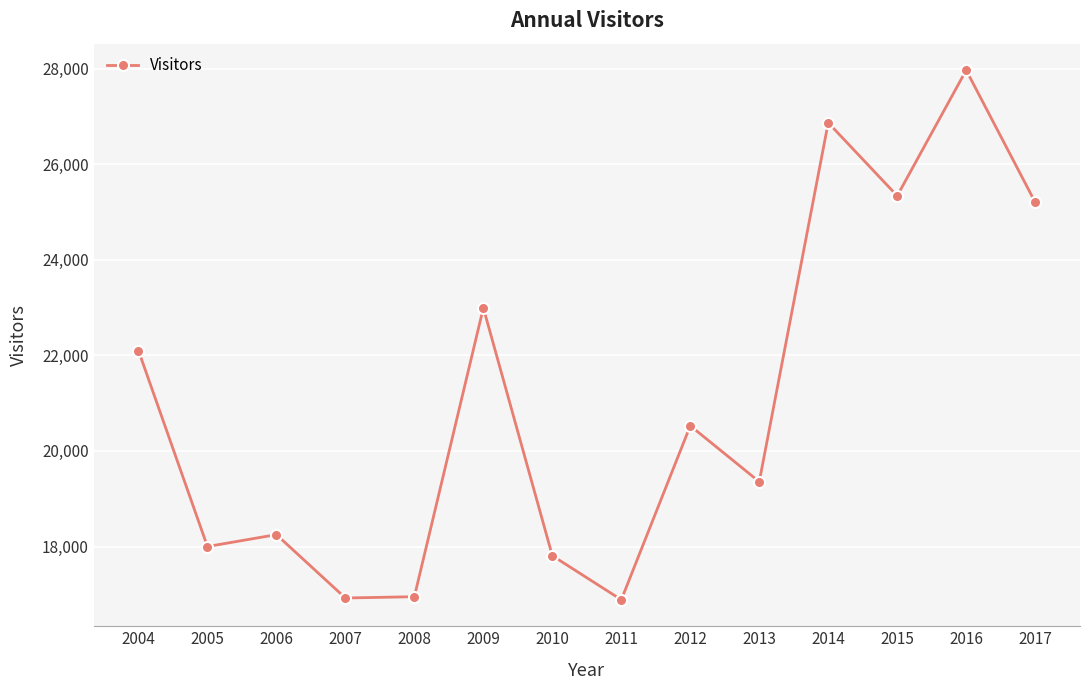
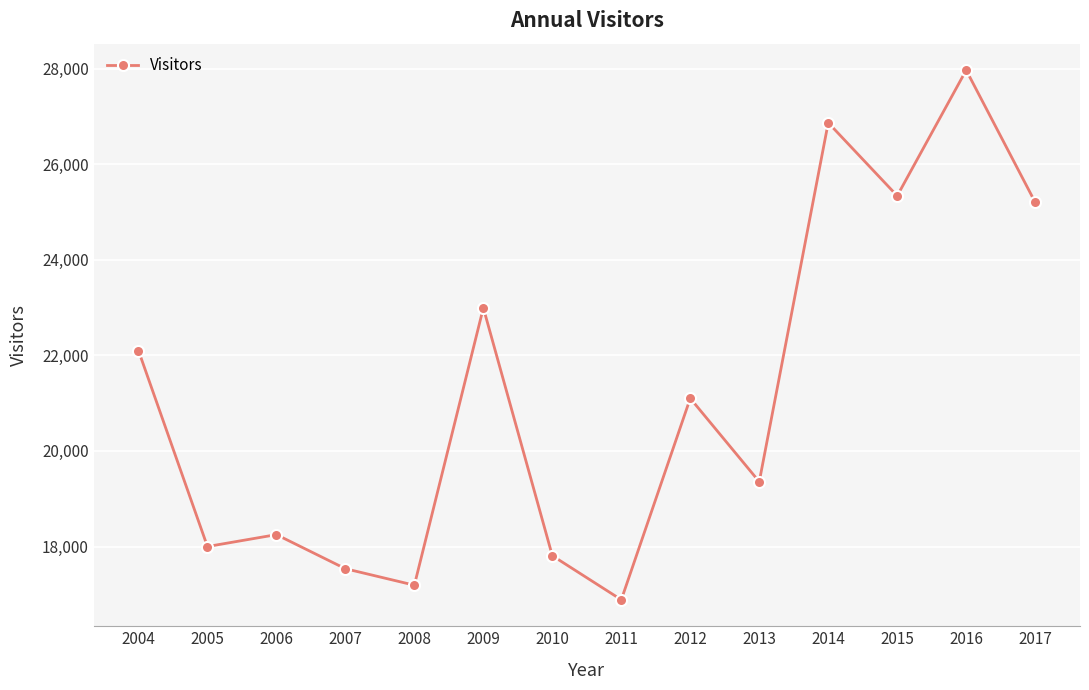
  {
    "2004": "22,100",
    "2005": "18,000",
    "2006": "18,200",
-   "2007": "16,900",
-   "2008": "17,000",
+   "2007": "17,500",
+   "2008": "17,200",
    "2009": "23,000",
    "2010": "17,800",
    "2011": "16,900",
-   "2012": "20,500",
+   "2012": "21,100",
    "2013": "19,400",
    "2014": "26,900",
    "2015": "25,300",
    "2016": "28,000",
    "2017": "25,200"
  }
